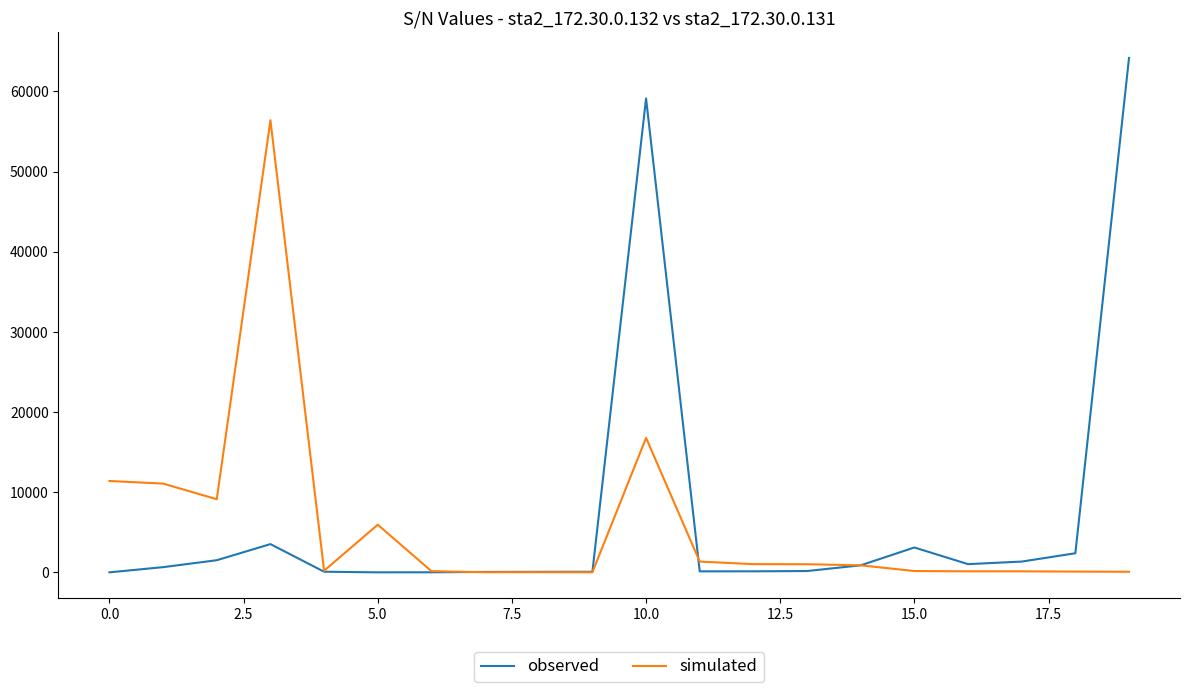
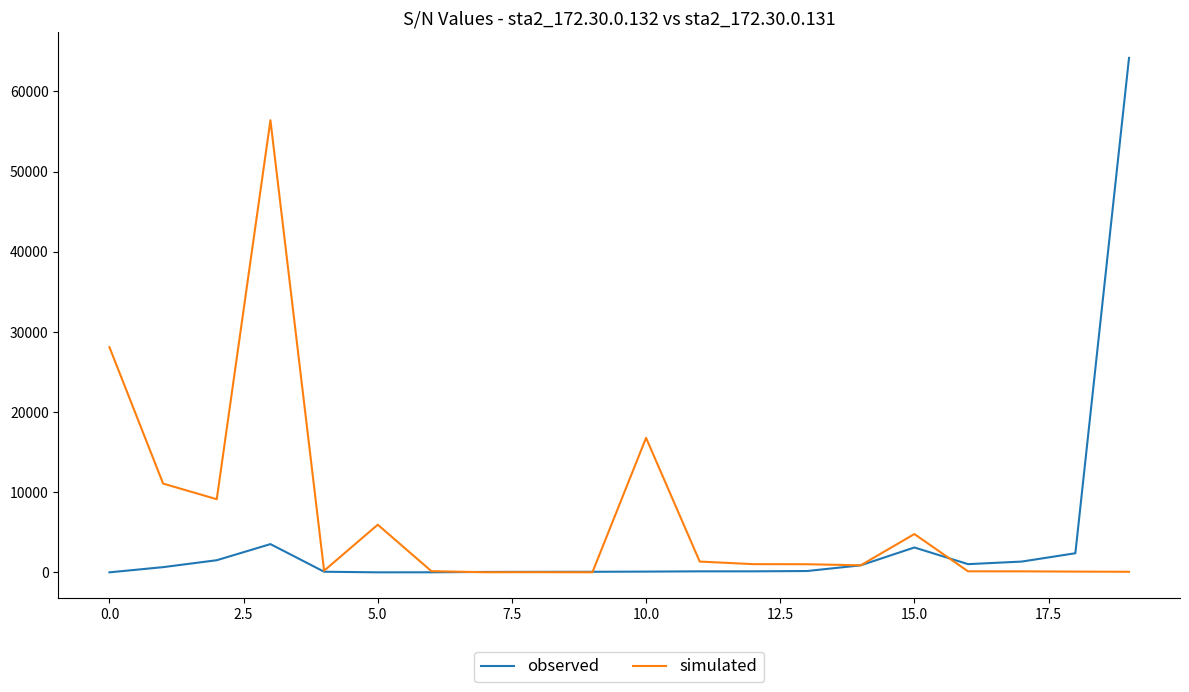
  {
    "observed": {
      "0.0": 0,
      "5.0": 0,
-     "10.0": 59000,
+     "10.0": 0,
      "15.0": 3000
    },
    "simulated": {
-     "0.0": 11000,
+     "0.0": 28000,
      "5.0": 6000,
      "10.0": 17000,
-     "15.0": 0
+     "15.0": 5000
    }
  }
